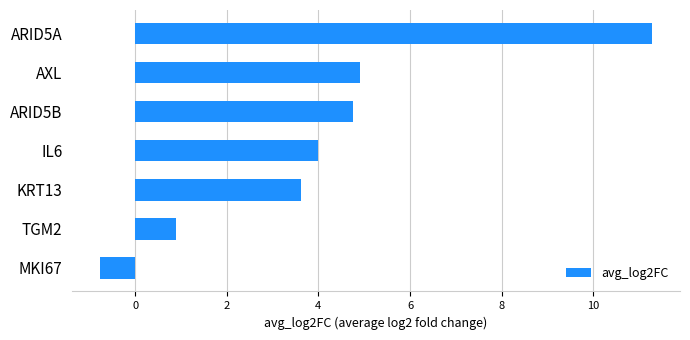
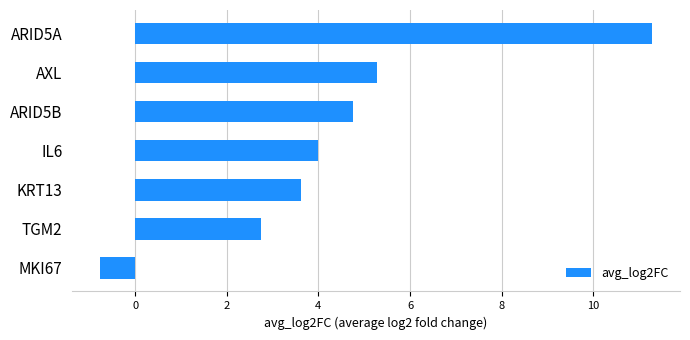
  {
    "ARID5A": 11.3,
-   "AXL": 4.9,
+   "AXL": 5.3,
    "ARID5B": 4.8,
    "IL6": 4.0,
    "KRT13": 3.6,
-   "TGM2": 0.9,
+   "TGM2": 2.7,
    "MKI67": -0.8
  }
